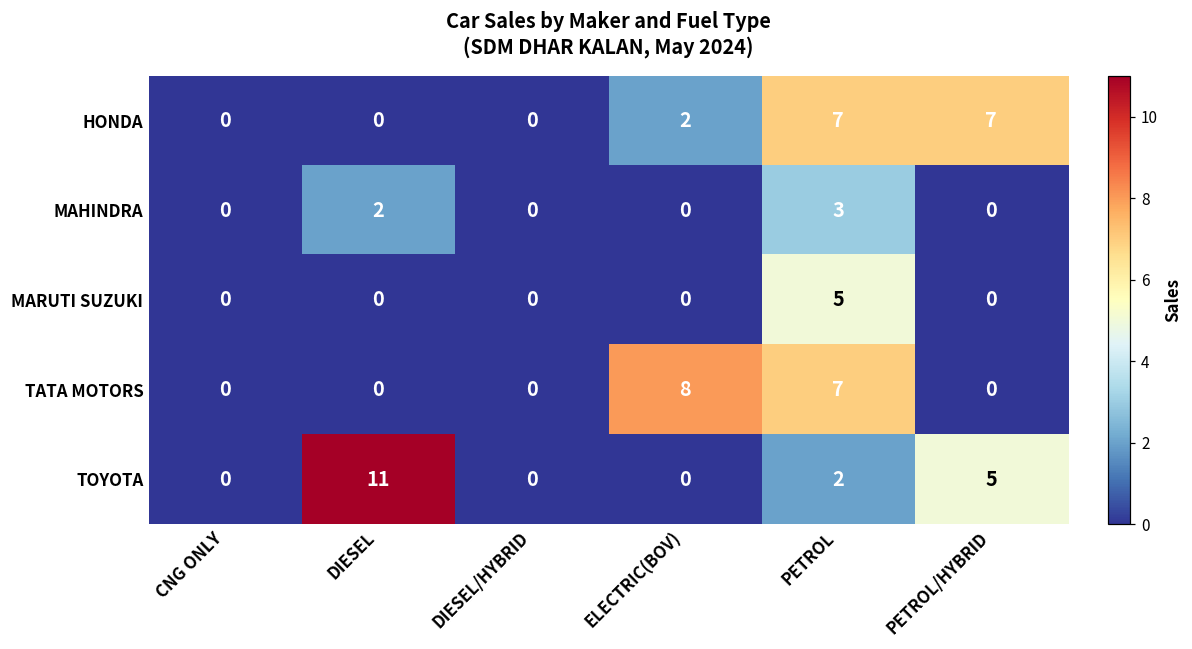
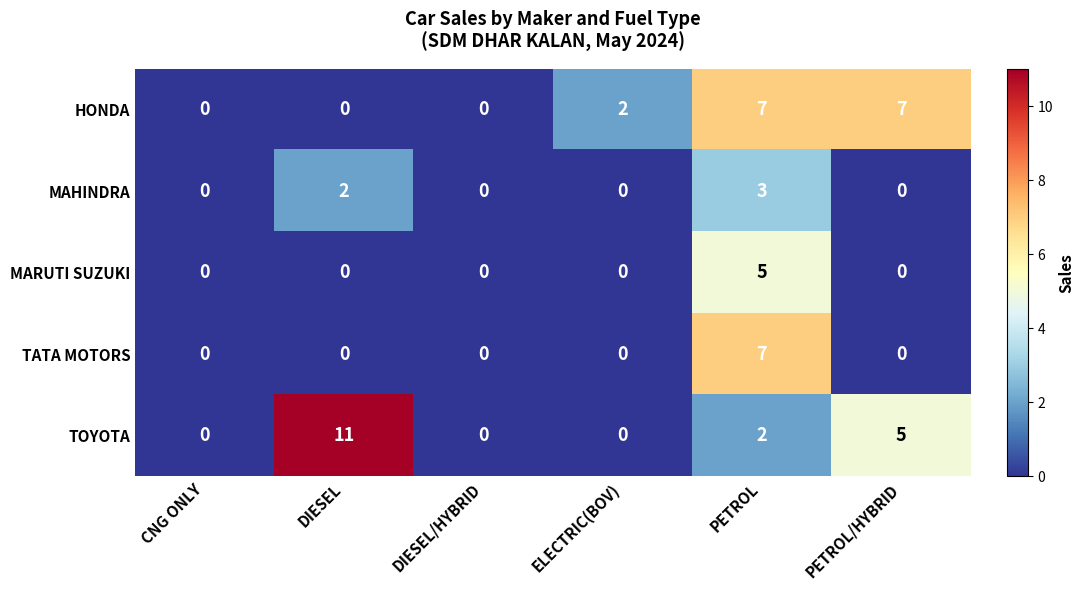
  {
    "HONDA": {
      "CNG ONLY": 0,
      "DIESEL": 0,
      "DIESEL/HYBRID": 0,
      "ELECTRIC(BOV)": 2,
      "PETROL": 7,
      "PETROL/HYBRID": 7
    },
    "MAHINDRA": {
      "CNG ONLY": 0,
      "DIESEL": 2,
      "DIESEL/HYBRID": 0,
      "ELECTRIC(BOV)": 0,
      "PETROL": 3,
      "PETROL/HYBRID": 0
    },
    "MARUTI SUZUKI": {
      "CNG ONLY": 0,
      "DIESEL": 0,
      "DIESEL/HYBRID": 0,
      "ELECTRIC(BOV)": 0,
      "PETROL": 5,
      "PETROL/HYBRID": 0
    },
    "TATA MOTORS": {
      "CNG ONLY": 0,
      "DIESEL": 0,
      "DIESEL/HYBRID": 0,
-     "ELECTRIC(BOV)": 8,
+     "ELECTRIC(BOV)": 0,
      "PETROL": 7,
      "PETROL/HYBRID": 0
    },
    "TOYOTA": {
      "CNG ONLY": 0,
      "DIESEL": 11,
      "DIESEL/HYBRID": 0,
      "ELECTRIC(BOV)": 0,
      "PETROL": 2,
      "PETROL/HYBRID": 5
    }
  }
